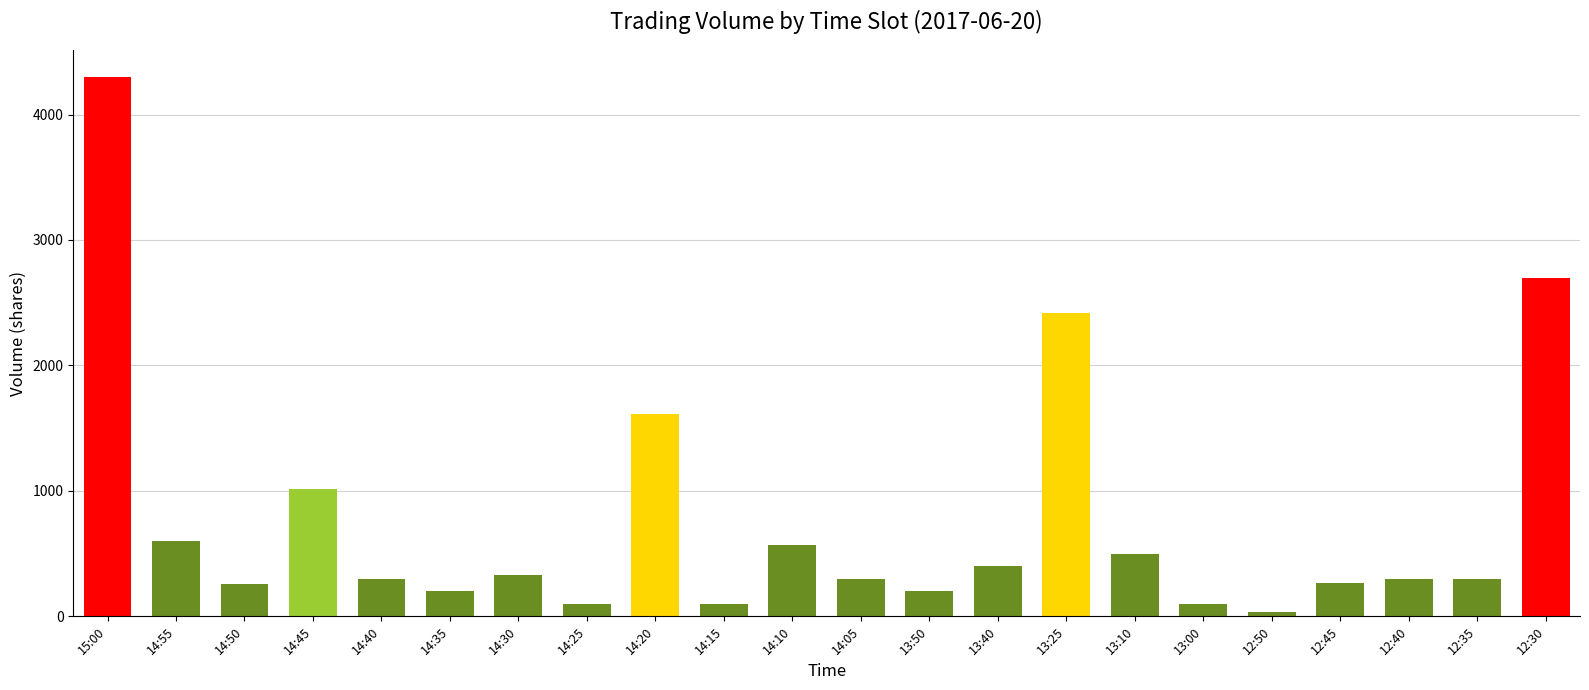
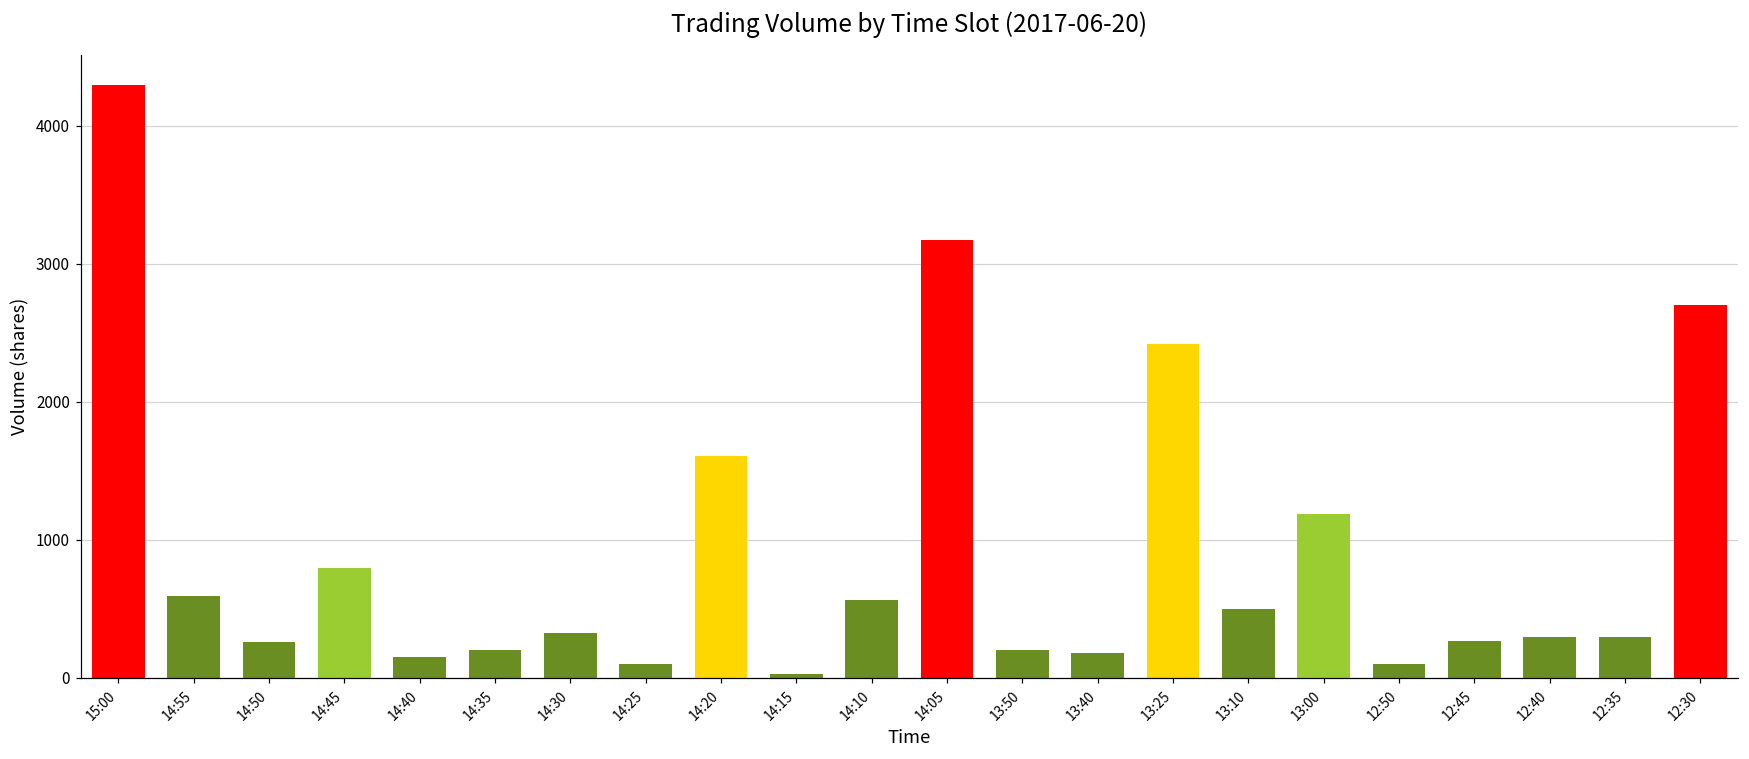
  {
    "15:00": 4300,
    "14:55": 600,
    "14:50": 260,
-   "14:45": 1020,
-   "14:40": 300,
+   "14:45": 800,
+   "14:40": 150,
    "14:35": 200,
    "14:30": 330,
    "14:25": 100,
    "14:20": 1610,
-   "14:15": 100,
+   "14:15": 30,
    "14:10": 570,
-   "14:05": 300,
+   "14:05": 3180,
    "13:50": 200,
-   "13:40": 400,
+   "13:40": 180,
    "13:25": 2420,
    "13:10": 500,
-   "13:00": 100,
-   "12:50": 30,
+   "13:00": 1190,
+   "12:50": 100,
    "12:45": 270,
    "12:40": 300,
    "12:35": 300,
    "12:30": 2700
  }
